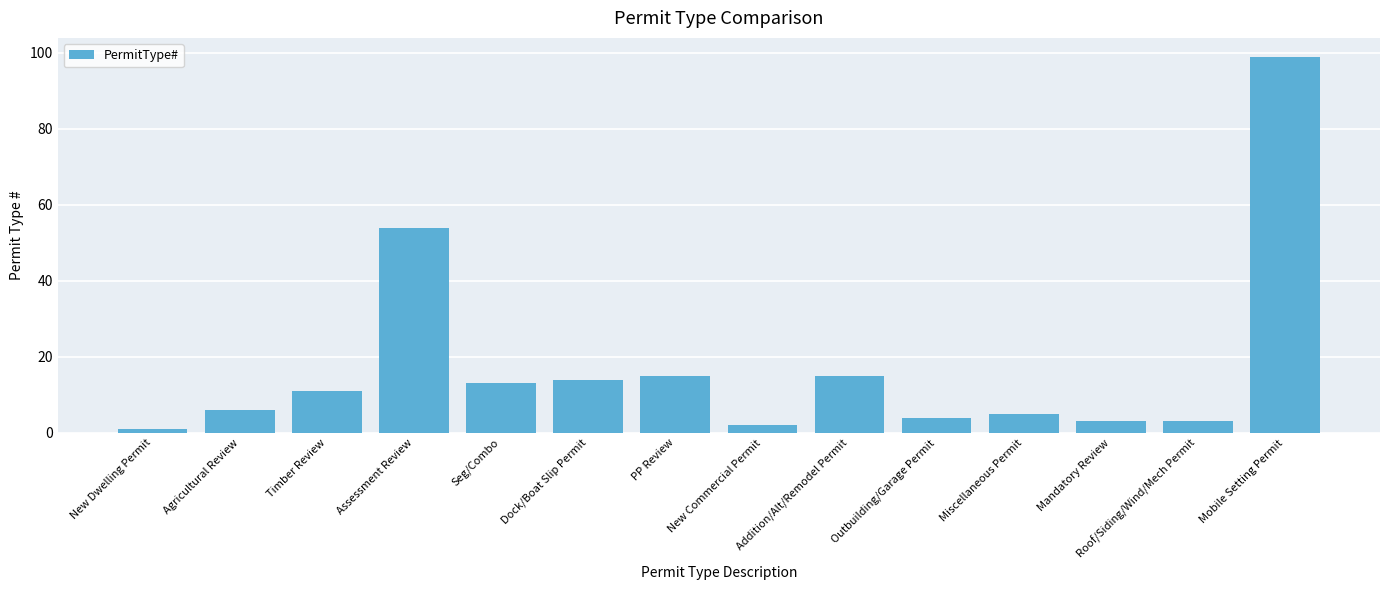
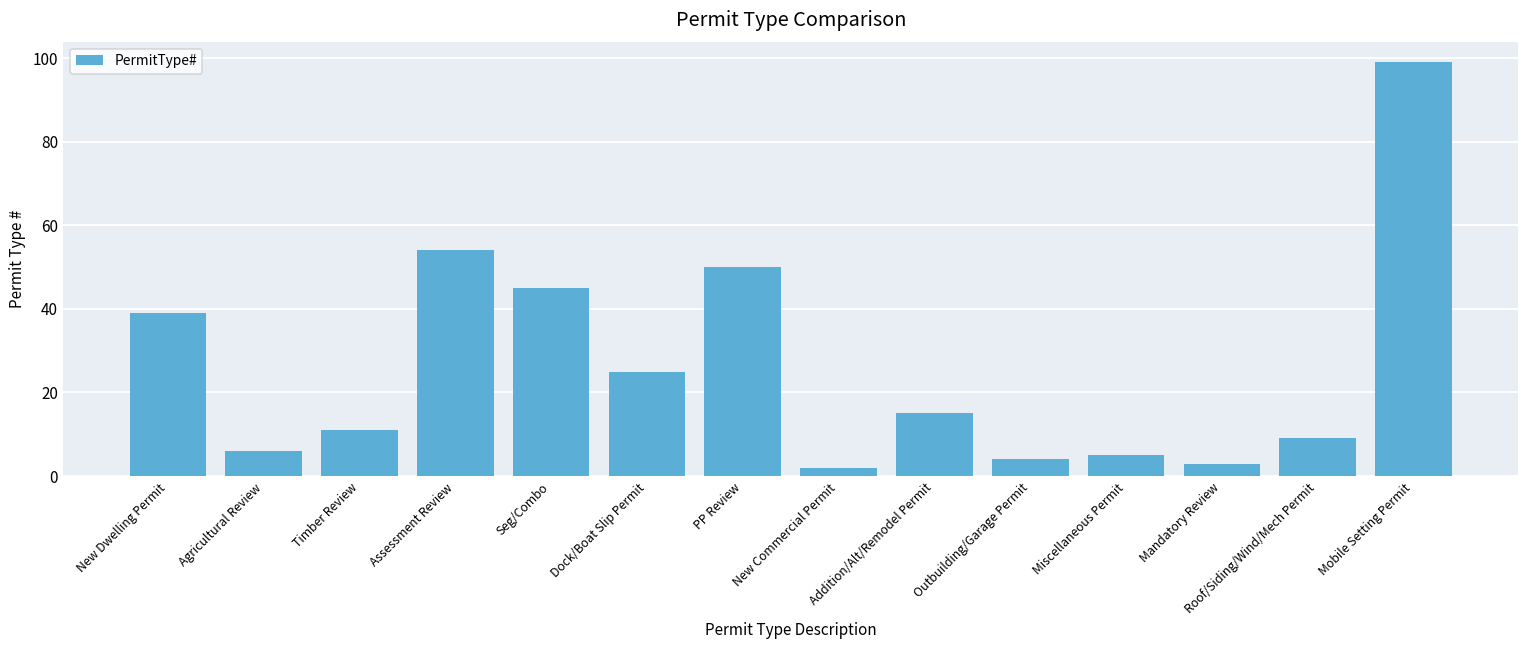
  {
-   "New Dwelling Permit": 1,
+   "New Dwelling Permit": 39,
    "Agricultural Review": 6,
    "Timber Review": 11,
    "Assessment Review": 54,
-   "Seg/Combo": 13,
-   "Dock/Boat Slip Permit": 14,
-   "PP Review": 15,
+   "Seg/Combo": 45,
+   "Dock/Boat Slip Permit": 25,
+   "PP Review": 50,
    "New Commercial Permit": 2,
    "Addition/Alt/Remodel Permit": 15,
    "Outbuilding/Garage Permit": 4,
    "Miscellaneous Permit": 5,
    "Mandatory Review": 3,
-   "Roof/Siding/Wind/Mech Permit": 3,
+   "Roof/Siding/Wind/Mech Permit": 9,
    "Mobile Setting Permit": 99
  }
